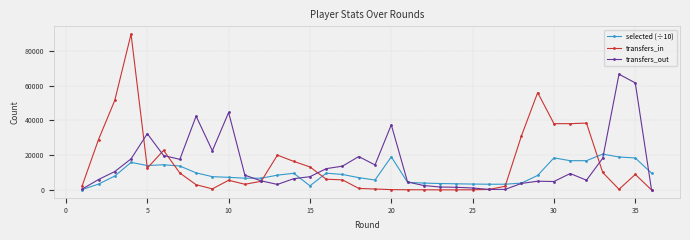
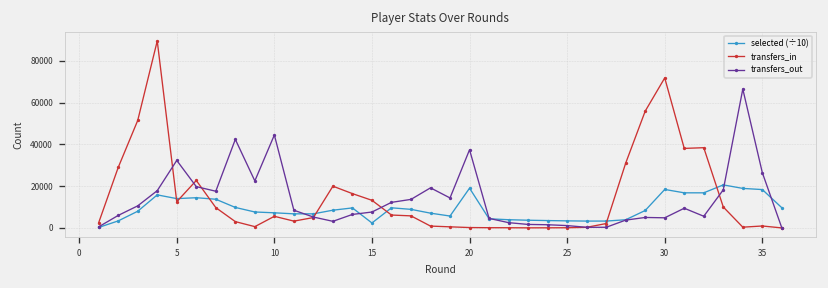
  {
    "selected (÷10)": {
      "5": 14000,
      "10": 7000,
      "15": 2000,
      "20": 19000,
      "25": 3000,
      "30": 18000,
      "35": 18000
    },
    "transfers_in": {
      "5": 13000,
      "10": 6000,
      "15": 13000,
      "20": 0,
-     "30": 38000,
-     "35": 9000
+     "30": 72000,
+     "35": 1000
    },
    "transfers_out": {
      "5": 32000,
      "10": 45000,
      "15": 8000,
      "20": 37000,
      "30": 5000,
-     "35": 62000
+     "35": 26000
    }
  }
